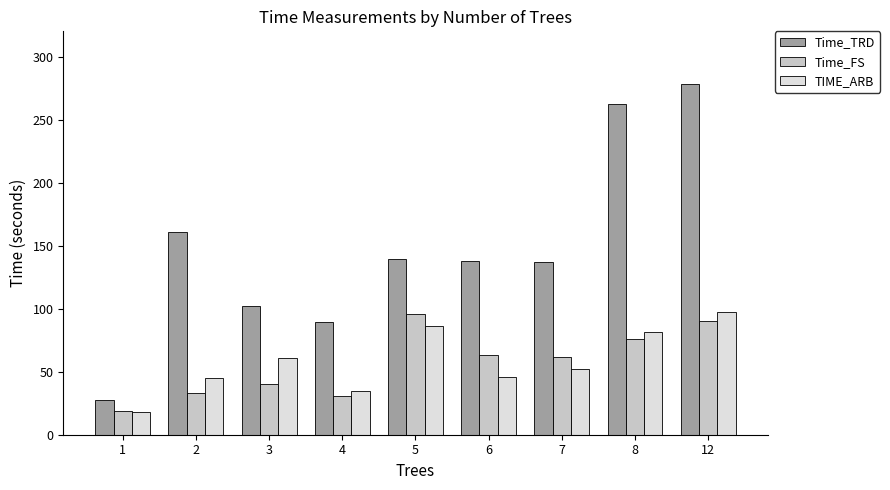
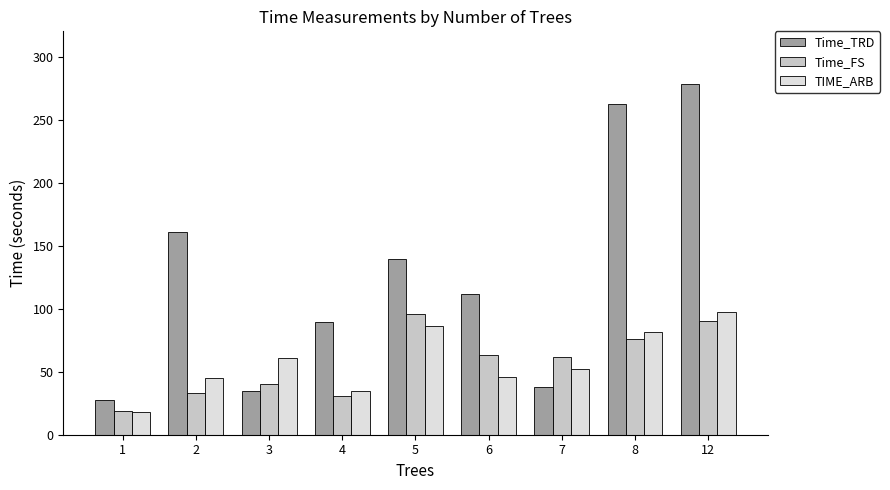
  {
    "Time_TRD": {
      "1": 27,
      "2": 161,
-     "3": 102,
+     "3": 34,
      "4": 89,
      "5": 140,
-     "6": 138,
-     "7": 137,
+     "6": 111,
+     "7": 38,
      "8": 262,
      "12": 278
    }
  }
